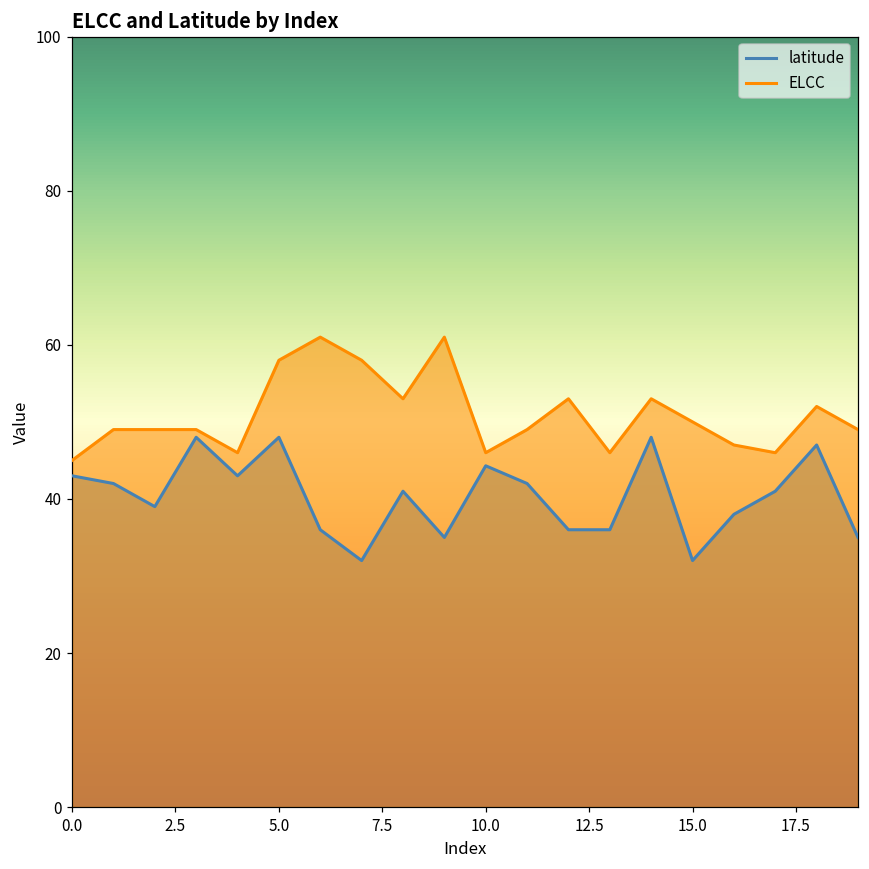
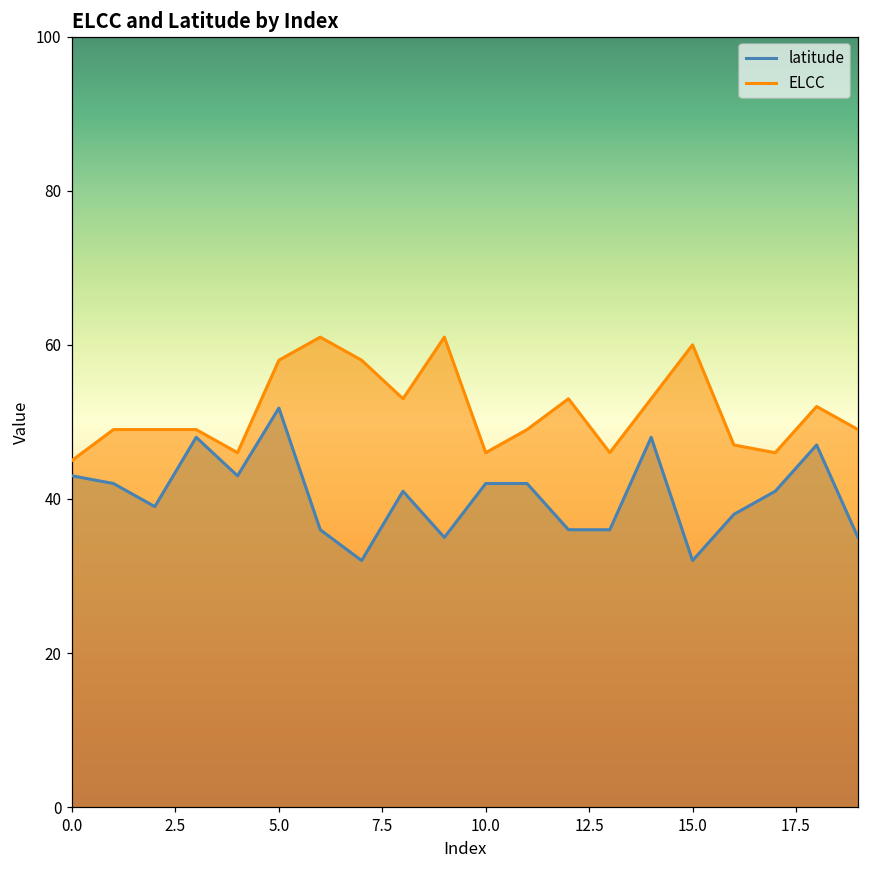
  {
    "latitude": {
      "0.0": 43,
-     "5.0": 48,
-     "10.0": 44,
+     "5.0": 52,
+     "10.0": 42,
      "15.0": 32
    },
    "ELCC": {
      "0.0": 45,
      "5.0": 58,
      "10.0": 46,
-     "15.0": 50
+     "15.0": 60
    }
  }
